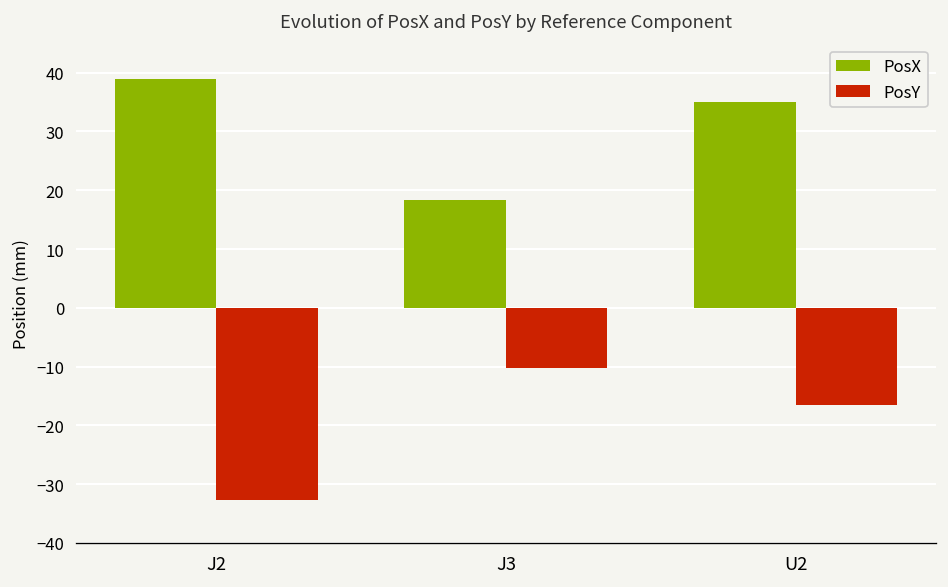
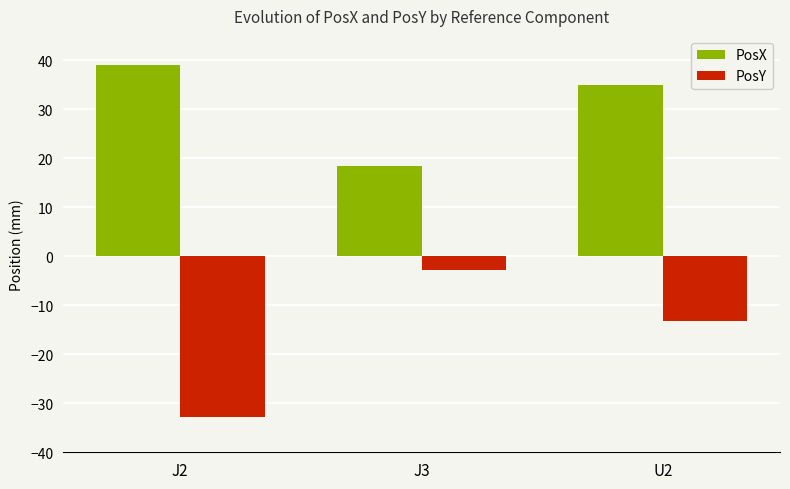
  {
    "PosX": {
      "J2": 39,
      "J3": 18,
      "U2": 35
    },
    "PosY": {
      "J2": -33,
-     "J3": -10,
-     "U2": -17
+     "J3": -3,
+     "U2": -13
    }
  }
